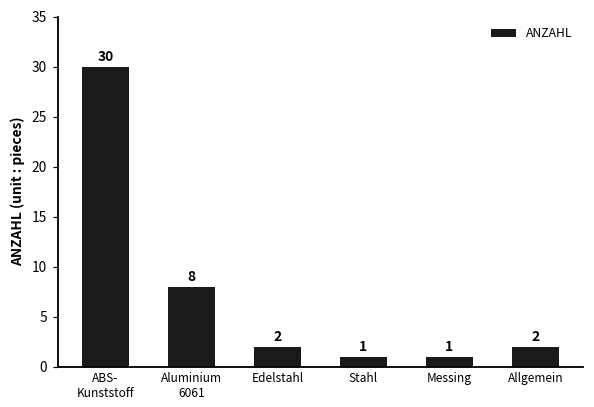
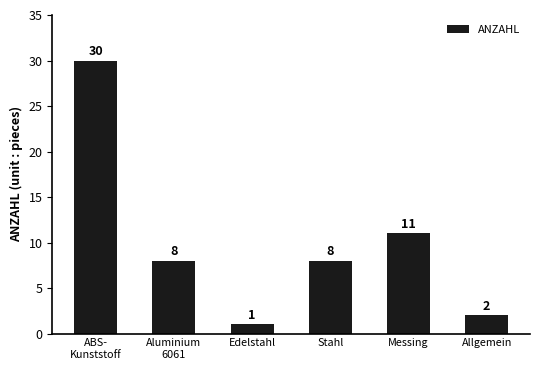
  {
    "ABS- Kunststoff": 30,
    "Aluminium 6061": 8,
-   "Edelstahl": 2,
-   "Stahl": 1,
-   "Messing": 1,
+   "Edelstahl": 1,
+   "Stahl": 8,
+   "Messing": 11,
    "Allgemein": 2
  }
